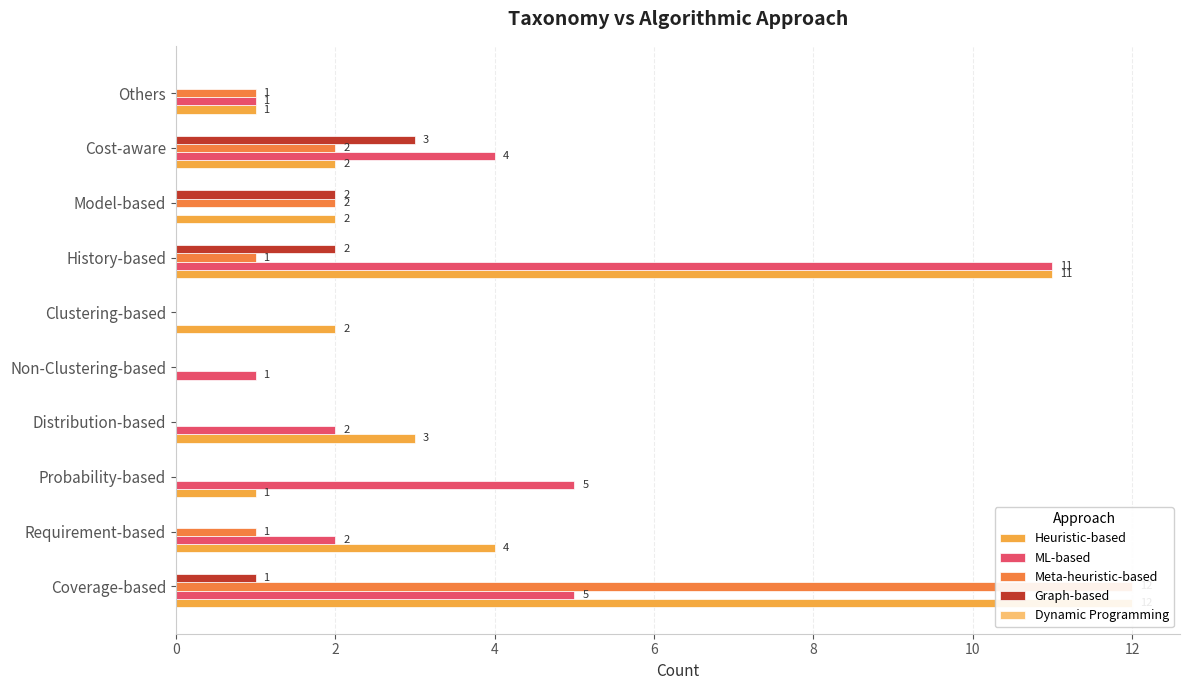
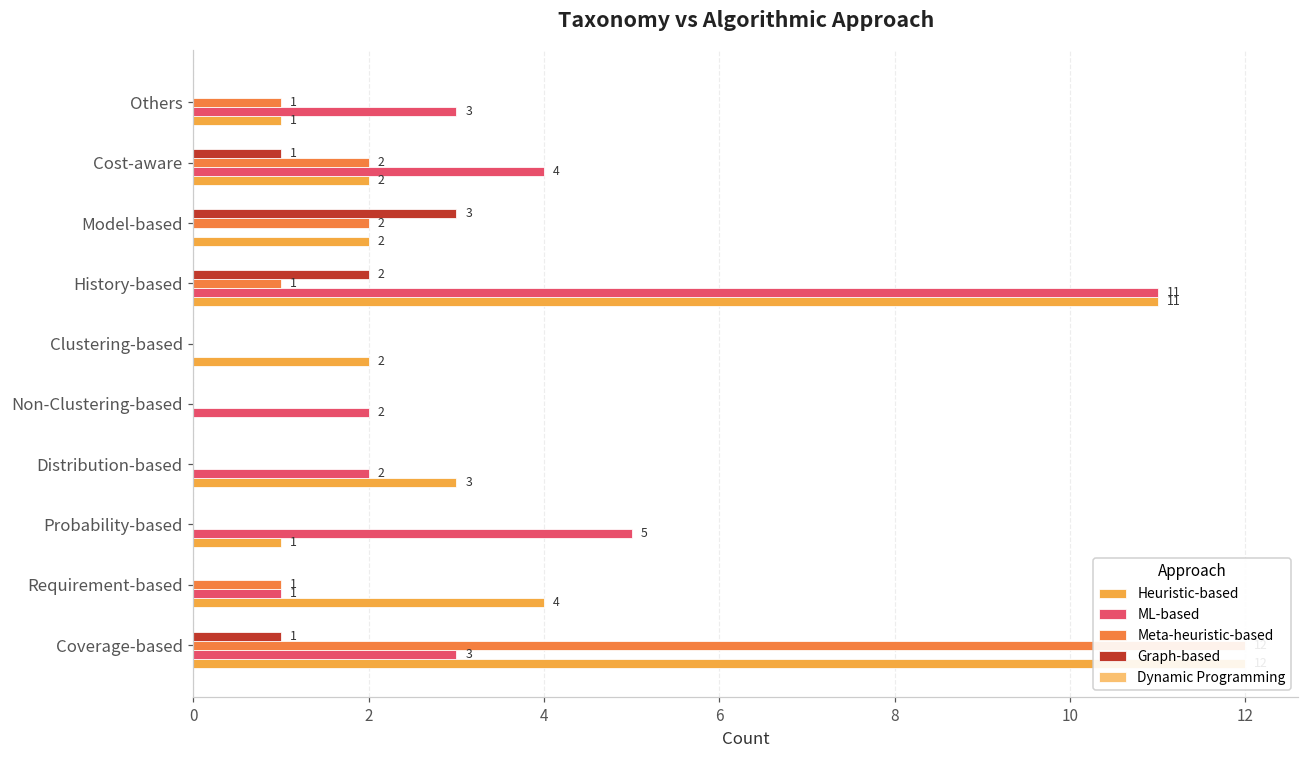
  {
    "ML-based": {
-     "Others": 1,
+     "Others": 3,
      "Cost-aware": 4,
-     "Non-Clustering-based": 1,
+     "Non-Clustering-based": 2,
      "Distribution-based": 2,
      "Probability-based": 5,
-     "Requirement-based": 2,
-     "Coverage-based": 5
+     "Requirement-based": 1,
+     "Coverage-based": 3
    },
    "Graph-based": {
-     "Cost-aware": 3,
-     "Model-based": 2,
+     "Cost-aware": 1,
+     "Model-based": 3,
      "History-based": 2,
      "Coverage-based": 1
    }
  }
